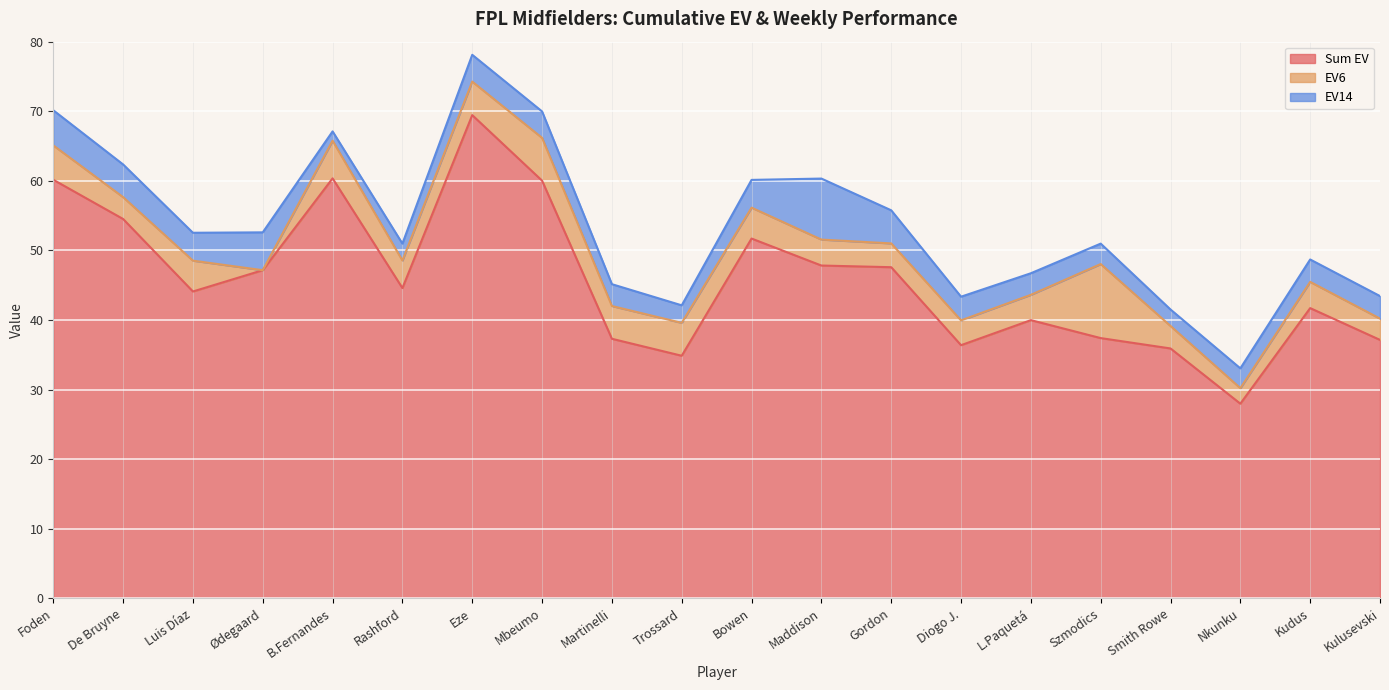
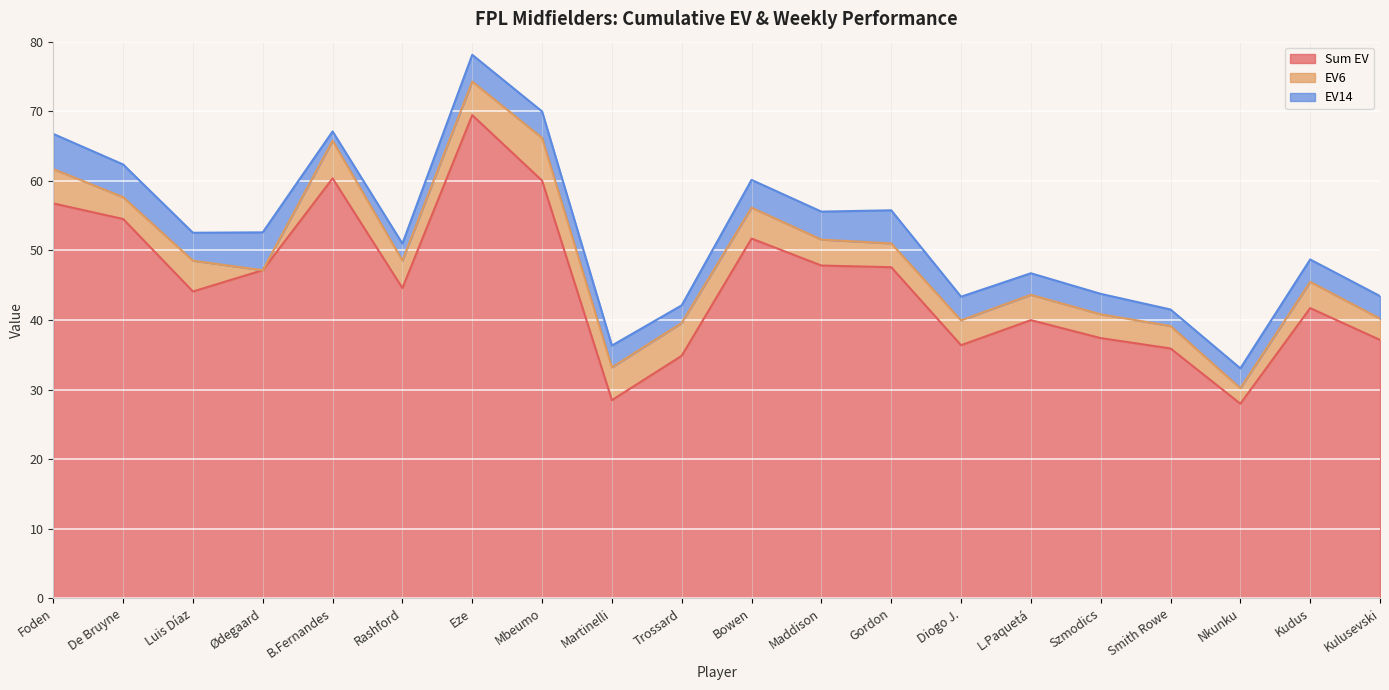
  {
    "Sum EV": {
-     "Foden": 60,
+     "Foden": 57,
      "De Bruyne": 55,
      "Luis Díaz": 44,
      "B.Fernandes": 60,
      "Rashford": 45,
      "Eze": 69,
      "Mbeumo": 60,
-     "Martinelli": 37,
+     "Martinelli": 28,
      "Trossard": 35,
      "Bowen": 52,
      "Maddison": 48,
      "Gordon": 48,
      "Diogo J.": 36,
      "L.Paquetá": 40,
      "Szmodics": 37,
      "Smith Rowe": 36,
      "Nkunku": 28,
      "Kudus": 42,
      "Kulusevski": 37
    },
    "EV6": {
      "Foden": 5,
      "De Bruyne": 3,
      "Luis Díaz": 4,
      "B.Fernandes": 5,
      "Rashford": 4,
      "Eze": 5,
      "Mbeumo": 6,
      "Martinelli": 5,
      "Trossard": 5,
      "Bowen": 4,
      "Maddison": 4,
      "Gordon": 3,
      "Diogo J.": 4,
      "L.Paquetá": 4,
-     "Szmodics": 11,
+     "Szmodics": 3,
      "Smith Rowe": 3,
      "Nkunku": 2,
      "Kudus": 4,
      "Kulusevski": 3
    },
    "EV14": {
      "Foden": 5,
      "De Bruyne": 5,
      "Luis Díaz": 4,
      "Ødegaard": 5,
      "B.Fernandes": 1,
      "Rashford": 2,
      "Eze": 4,
      "Mbeumo": 4,
      "Martinelli": 3,
      "Trossard": 3,
      "Bowen": 4,
-     "Maddison": 9,
+     "Maddison": 4,
      "Gordon": 5,
      "Diogo J.": 3,
      "L.Paquetá": 3,
      "Szmodics": 3,
      "Smith Rowe": 2,
      "Nkunku": 3,
      "Kudus": 3,
      "Kulusevski": 3
    }
  }
